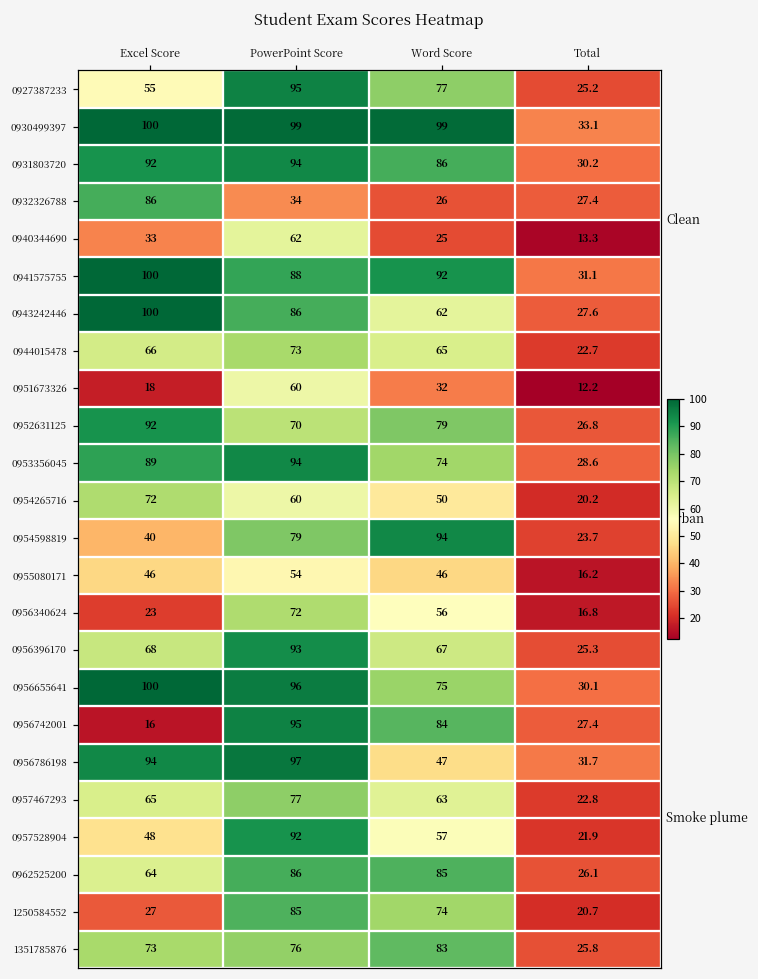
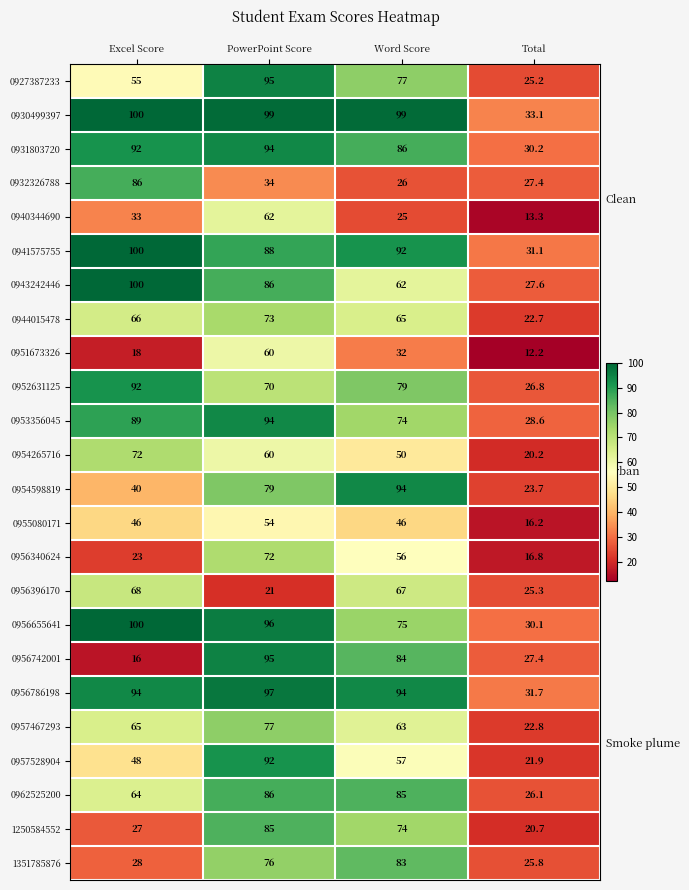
  {
    "0927387233": {
      "Excel Score": 55,
      "PowerPoint Score": 95,
      "Word Score": 77,
      "Total": 25.2
    },
    "0930499397": {
      "Excel Score": 100,
      "PowerPoint Score": 99,
      "Word Score": 99,
      "Total": 33.1
    },
    "0931803720": {
      "Excel Score": 92,
      "PowerPoint Score": 94,
      "Word Score": 86,
      "Total": 30.2
    },
    "0932326788": {
      "Excel Score": 86,
      "PowerPoint Score": 34,
      "Word Score": 26,
      "Total": 27.4
    },
    "0940344690": {
      "Excel Score": 33,
      "PowerPoint Score": 62,
      "Word Score": 25,
      "Total": 13.3
    },
    "0941575755": {
      "Excel Score": 100,
      "PowerPoint Score": 88,
      "Word Score": 92,
      "Total": 31.1
    },
    "0943242446": {
      "Excel Score": 100,
      "PowerPoint Score": 86,
      "Word Score": 62,
      "Total": 27.6
    },
    "0944015478": {
      "Excel Score": 66,
      "PowerPoint Score": 73,
      "Word Score": 65,
      "Total": 22.7
    },
    "0951673326": {
      "Excel Score": 18,
      "PowerPoint Score": 60,
      "Word Score": 32,
      "Total": 12.2
    },
    "0952631125": {
      "Excel Score": 92,
      "PowerPoint Score": 70,
      "Word Score": 79,
      "Total": 26.8
    },
    "0953356045": {
      "Excel Score": 89,
      "PowerPoint Score": 94,
      "Word Score": 74,
      "Total": 28.6
    },
    "0954265716": {
      "Excel Score": 72,
      "PowerPoint Score": 60,
      "Word Score": 50,
      "Total": 20.2
    },
    "0954598819": {
      "Excel Score": 40,
      "PowerPoint Score": 79,
      "Word Score": 94,
      "Total": 23.7
    },
    "0955080171": {
      "Excel Score": 46,
      "PowerPoint Score": 54,
      "Word Score": 46,
      "Total": 16.2
    },
    "0956340624": {
      "Excel Score": 23,
      "PowerPoint Score": 72,
      "Word Score": 56,
      "Total": 16.8
    },
    "0956396170": {
      "Excel Score": 68,
-     "PowerPoint Score": 93,
+     "PowerPoint Score": 21,
      "Word Score": 67,
      "Total": 25.3
    },
    "0956655641": {
      "Excel Score": 100,
      "PowerPoint Score": 96,
      "Word Score": 75,
      "Total": 30.1
    },
    "0956742001": {
      "Excel Score": 16,
      "PowerPoint Score": 95,
      "Word Score": 84,
      "Total": 27.4
    },
    "0956786198": {
      "Excel Score": 94,
      "PowerPoint Score": 97,
-     "Word Score": 47,
+     "Word Score": 94,
      "Total": 31.7
    },
    "0957467293": {
      "Excel Score": 65,
      "PowerPoint Score": 77,
      "Word Score": 63,
      "Total": 22.8
    },
    "0957528904": {
      "Excel Score": 48,
      "PowerPoint Score": 92,
      "Word Score": 57,
      "Total": 21.9
    },
    "0962525200": {
      "Excel Score": 64,
      "PowerPoint Score": 86,
      "Word Score": 85,
      "Total": 26.1
    },
    "1250584552": {
      "Excel Score": 27,
      "PowerPoint Score": 85,
      "Word Score": 74,
      "Total": 20.7
    },
    "1351785876": {
-     "Excel Score": 73,
+     "Excel Score": 28,
      "PowerPoint Score": 76,
      "Word Score": 83,
      "Total": 25.8
    }
  }
